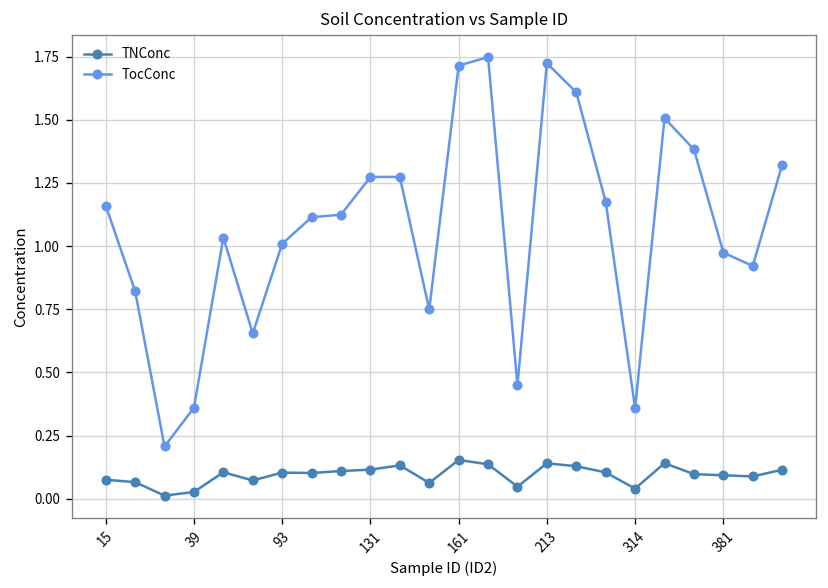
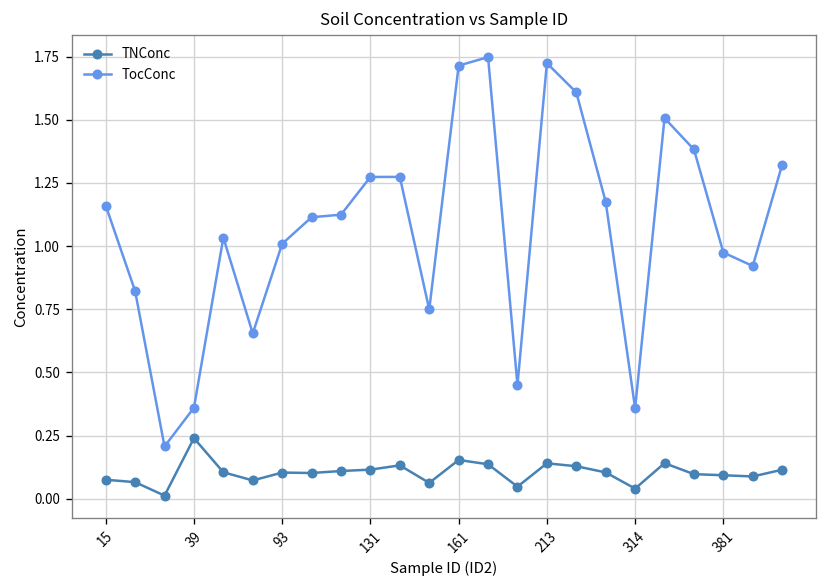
  {
    "TNConc": {
      "15": 0.08,
-     "39": 0.03,
+     "39": 0.24,
      "93": 0.10,
      "131": 0.12,
      "161": 0.15,
      "213": 0.14,
      "314": 0.04,
      "381": 0.09
    },
    "TocConc": {
      "15": 1.16,
      "39": 0.36,
      "93": 1.01,
      "131": 1.27,
      "161": 1.71,
      "213": 1.72,
      "314": 0.36,
      "381": 0.97
    }
  }
